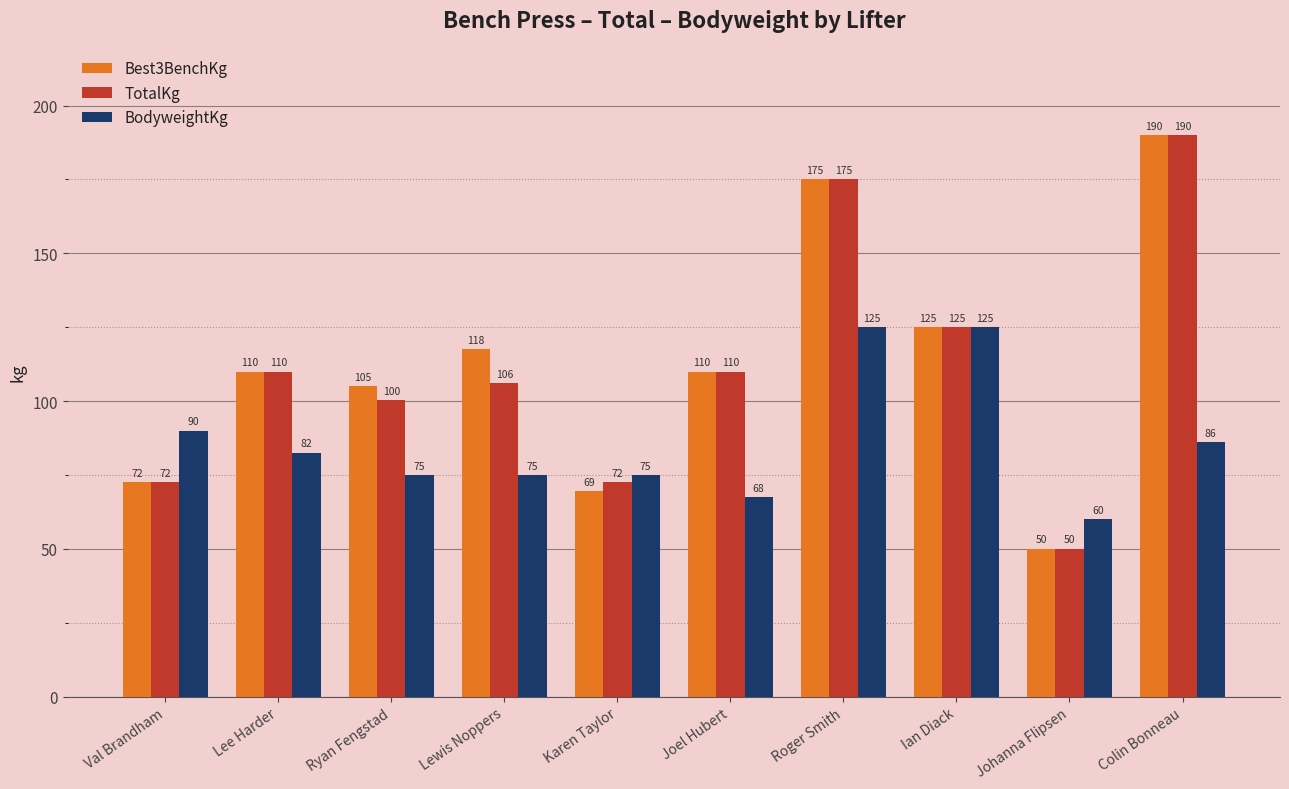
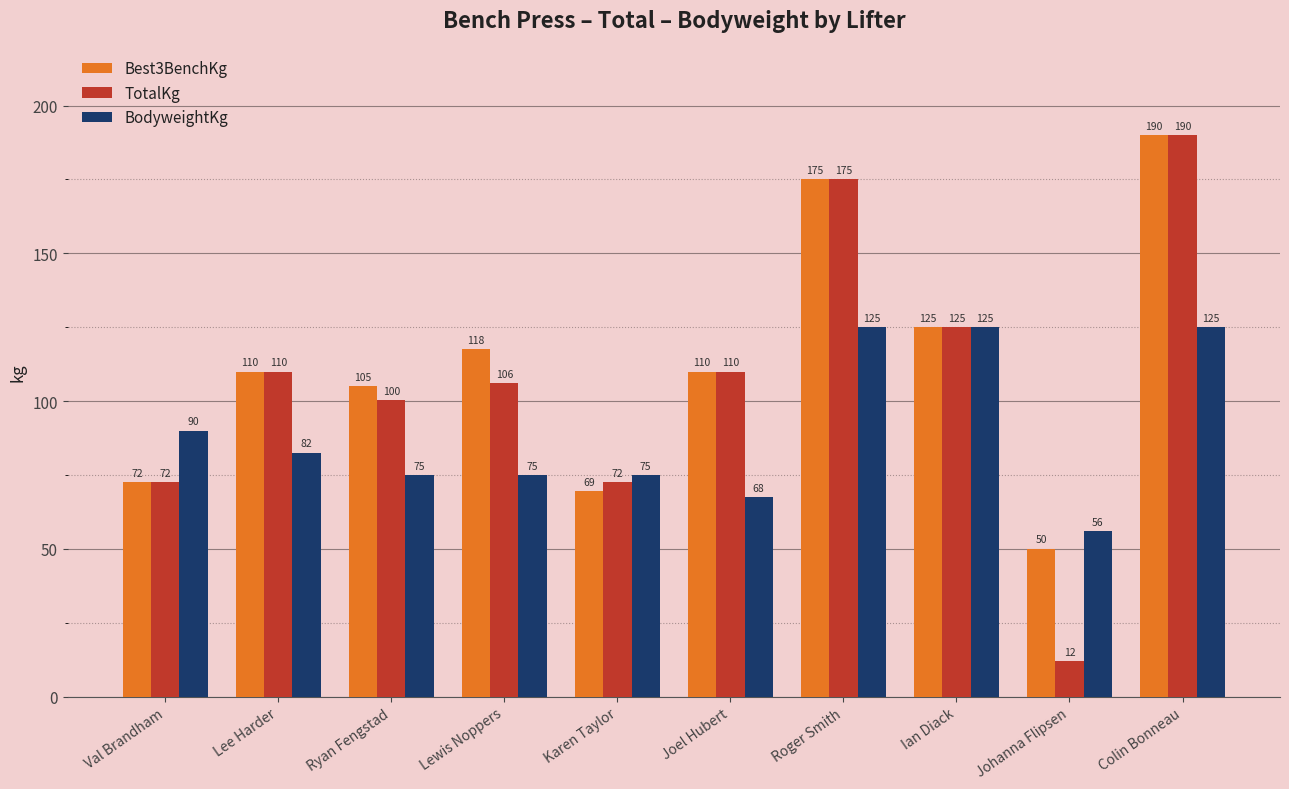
  {
    "Best3BenchKg": {
      "Val Brandham": 72,
      "Lee Harder": 110,
      "Ryan Fengstad": 105,
      "Lewis Noppers": 118,
      "Karen Taylor": 69,
      "Joel Hubert": 110,
      "Roger Smith": 175,
      "Ian Diack": 125,
      "Johanna Flipsen": 50,
      "Colin Bonneau": 190
    },
    "TotalKg": {
      "Val Brandham": 72,
      "Lee Harder": 110,
      "Ryan Fengstad": 100,
      "Lewis Noppers": 106,
      "Karen Taylor": 72,
      "Joel Hubert": 110,
      "Roger Smith": 175,
      "Ian Diack": 125,
-     "Johanna Flipsen": 50,
+     "Johanna Flipsen": 12,
      "Colin Bonneau": 190
    },
    "BodyweightKg": {
      "Val Brandham": 90,
      "Lee Harder": 82,
      "Ryan Fengstad": 75,
      "Lewis Noppers": 75,
      "Karen Taylor": 75,
      "Joel Hubert": 68,
      "Roger Smith": 125,
      "Ian Diack": 125,
-     "Johanna Flipsen": 60,
-     "Colin Bonneau": 86
+     "Johanna Flipsen": 56,
+     "Colin Bonneau": 125
    }
  }
